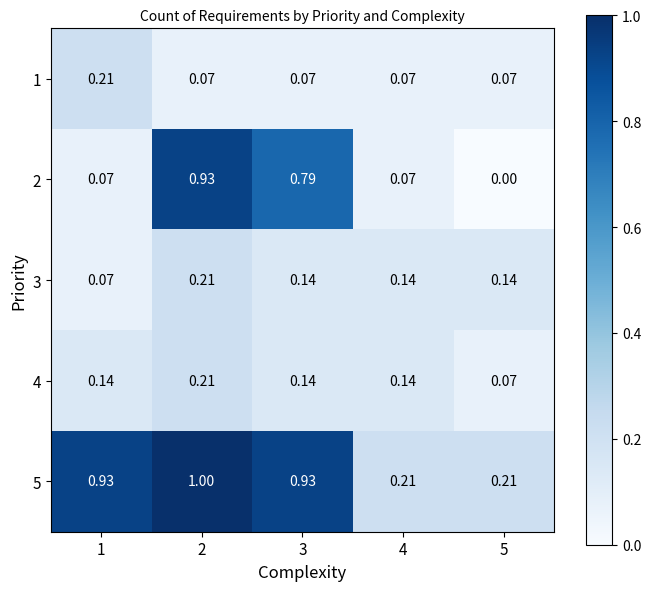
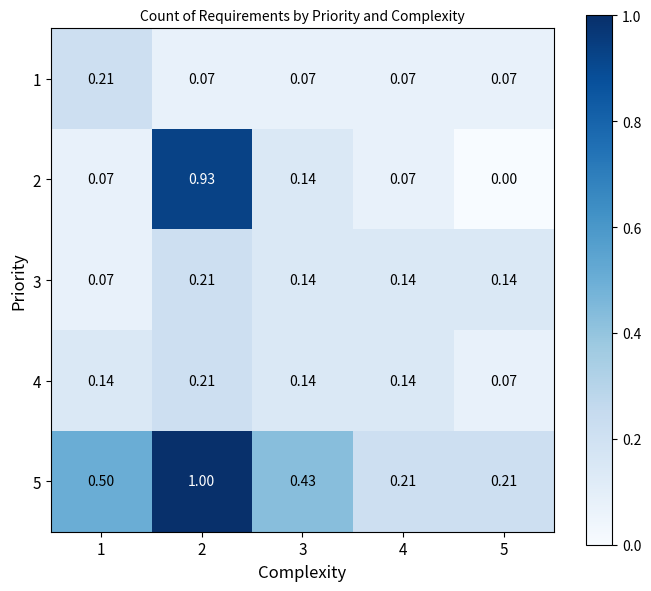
  {
    "1": {
      "1": 0.21,
      "2": 0.07,
      "3": 0.07,
      "4": 0.07,
      "5": 0.07
    },
    "2": {
      "1": 0.07,
      "2": 0.93,
-     "3": 0.79,
+     "3": 0.14,
      "4": 0.07,
      "5": 0.00
    },
    "3": {
      "1": 0.07,
      "2": 0.21,
      "3": 0.14,
      "4": 0.14,
      "5": 0.14
    },
    "4": {
      "1": 0.14,
      "2": 0.21,
      "3": 0.14,
      "4": 0.14,
      "5": 0.07
    },
    "5": {
-     "1": 0.93,
+     "1": 0.50,
      "2": 1.00,
-     "3": 0.93,
+     "3": 0.43,
      "4": 0.21,
      "5": 0.21
    }
  }
